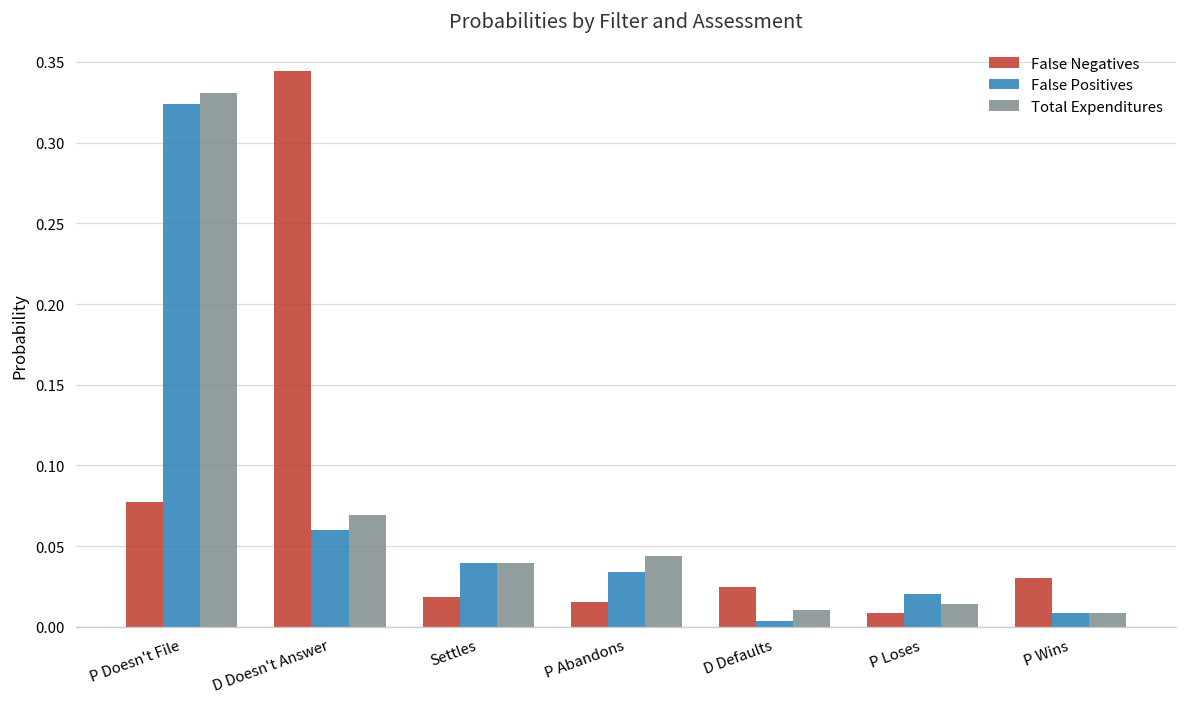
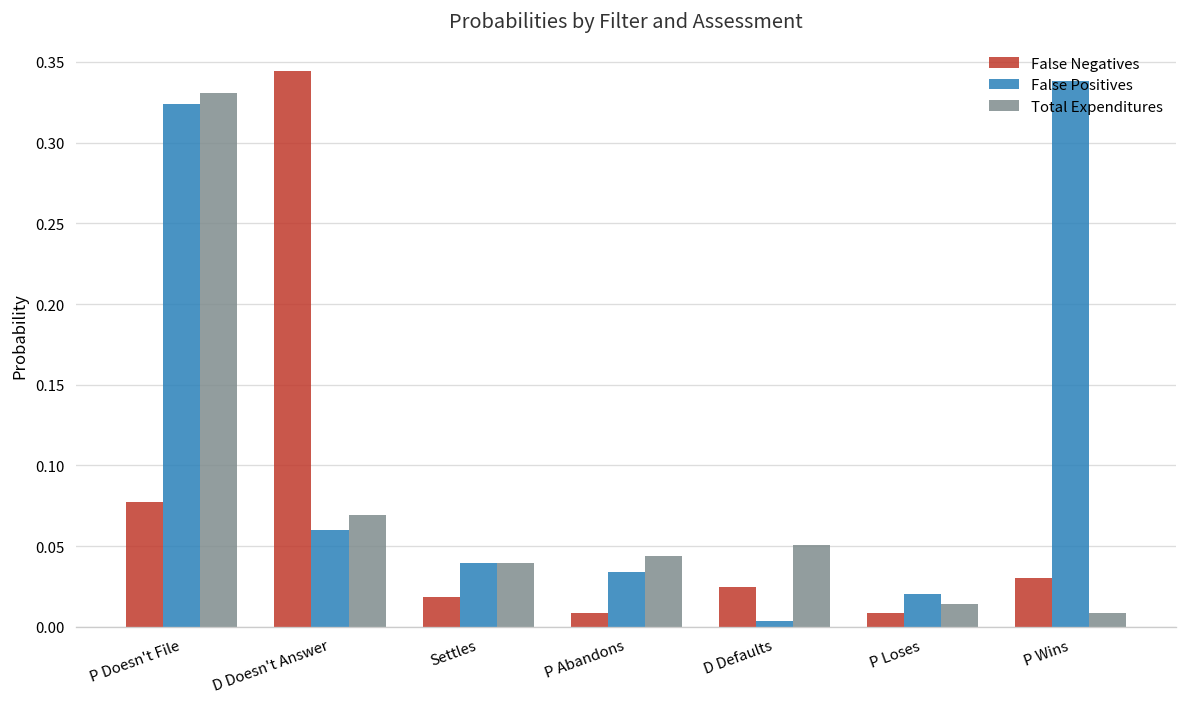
  {
    "False Negatives": {
      "P Doesn't File": 0.078,
      "D Doesn't Answer": 0.344,
      "Settles": 0.018,
-     "P Abandons": 0.016,
+     "P Abandons": 0.008,
      "D Defaults": 0.025,
      "P Loses": 0.009,
      "P Wins": 0.030
    },
    "False Positives": {
      "P Doesn't File": 0.324,
      "D Doesn't Answer": 0.060,
      "Settles": 0.040,
      "P Abandons": 0.034,
      "D Defaults": 0.004,
      "P Loses": 0.021,
-     "P Wins": 0.009
+     "P Wins": 0.338
    },
    "Total Expenditures": {
      "P Doesn't File": 0.331,
      "D Doesn't Answer": 0.069,
      "Settles": 0.040,
      "P Abandons": 0.044,
-     "D Defaults": 0.010,
+     "D Defaults": 0.051,
      "P Loses": 0.014,
      "P Wins": 0.009
    }
  }
